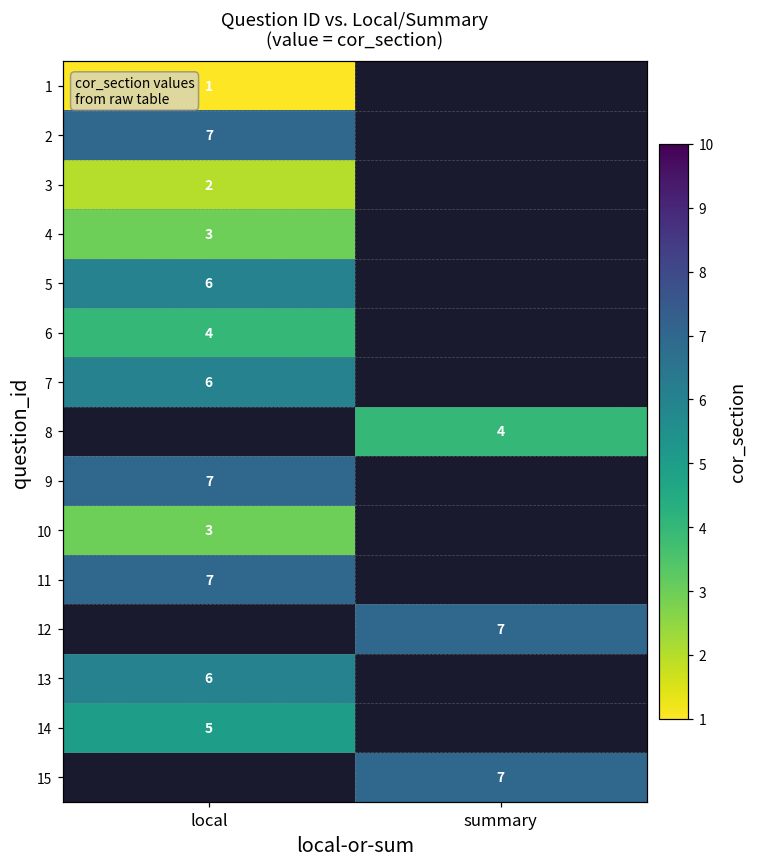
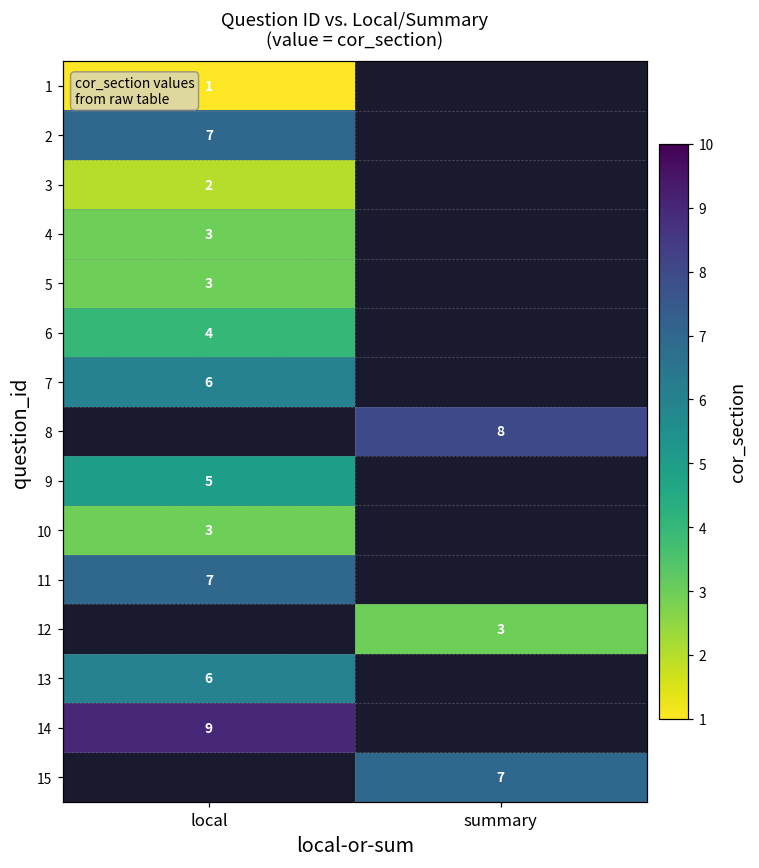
  {
    "1": {
      "local": 1
    },
    "2": {
      "local": 7
    },
    "3": {
      "local": 2
    },
    "4": {
      "local": 3
    },
    "5": {
-     "local": 6
+     "local": 3
    },
    "6": {
      "local": 4
    },
    "7": {
      "local": 6
    },
    "8": {
-     "summary": 4
+     "summary": 8
    },
    "9": {
-     "local": 7
+     "local": 5
    },
    "10": {
      "local": 3
    },
    "11": {
      "local": 7
    },
    "12": {
-     "summary": 7
+     "summary": 3
    },
    "13": {
      "local": 6
    },
    "14": {
-     "local": 5
+     "local": 9
    },
    "15": {
      "summary": 7
    }
  }
